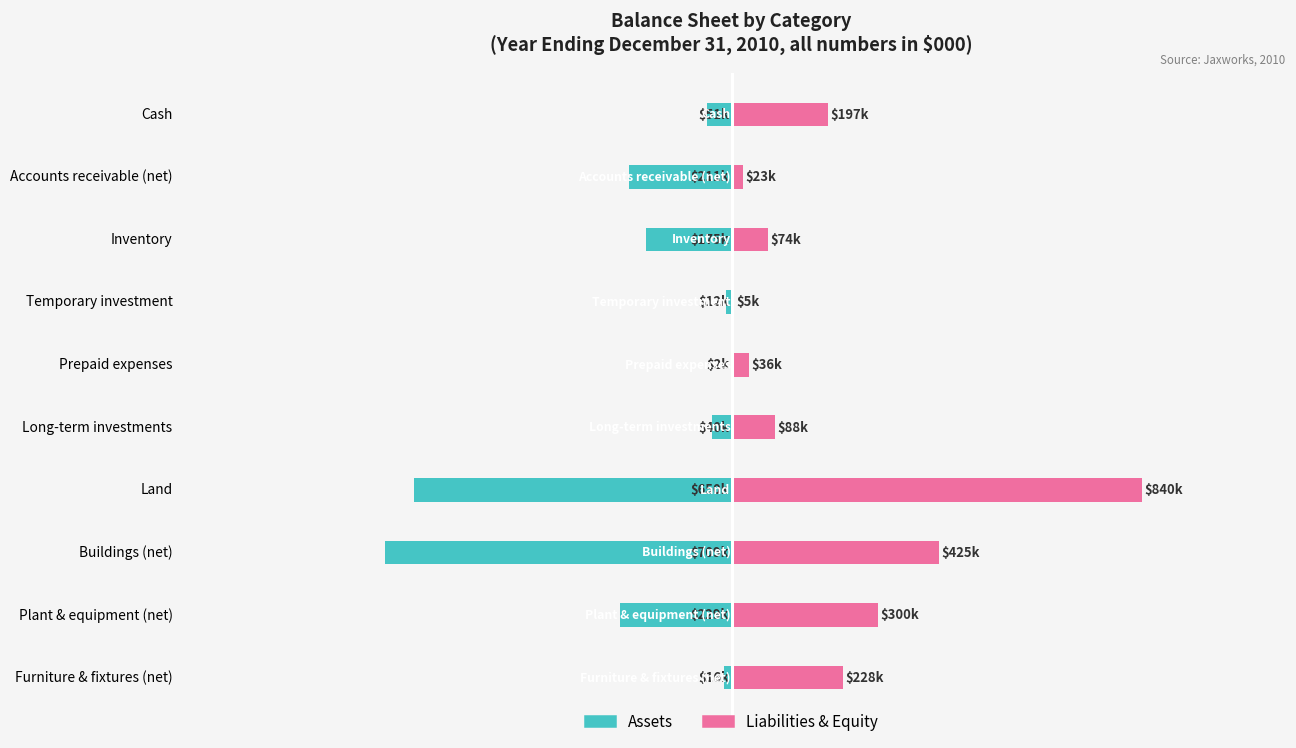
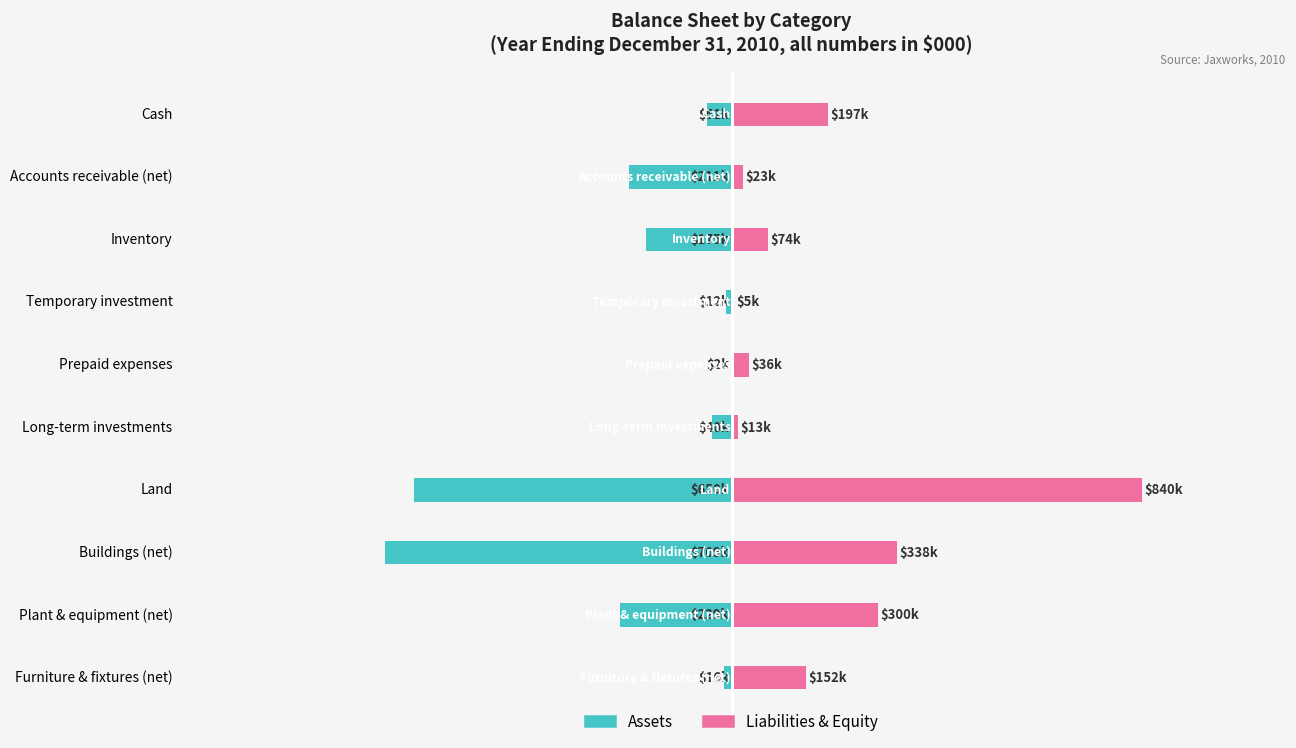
  {
    "Liabilities & Equity": {
      "Cash": "$197k",
      "Accounts receivable (net)": "$23k",
      "Inventory": "$74k",
      "Temporary investment": "$5k",
      "Prepaid expenses": "$36k",
-     "Long-term investments": "$88k",
+     "Long-term investments": "$13k",
      "Land": "$840k",
-     "Buildings (net)": "$425k",
+     "Buildings (net)": "$338k",
      "Plant & equipment (net)": "$300k",
-     "Furniture & fixtures (net)": "$228k"
+     "Furniture & fixtures (net)": "$152k"
    }
  }
